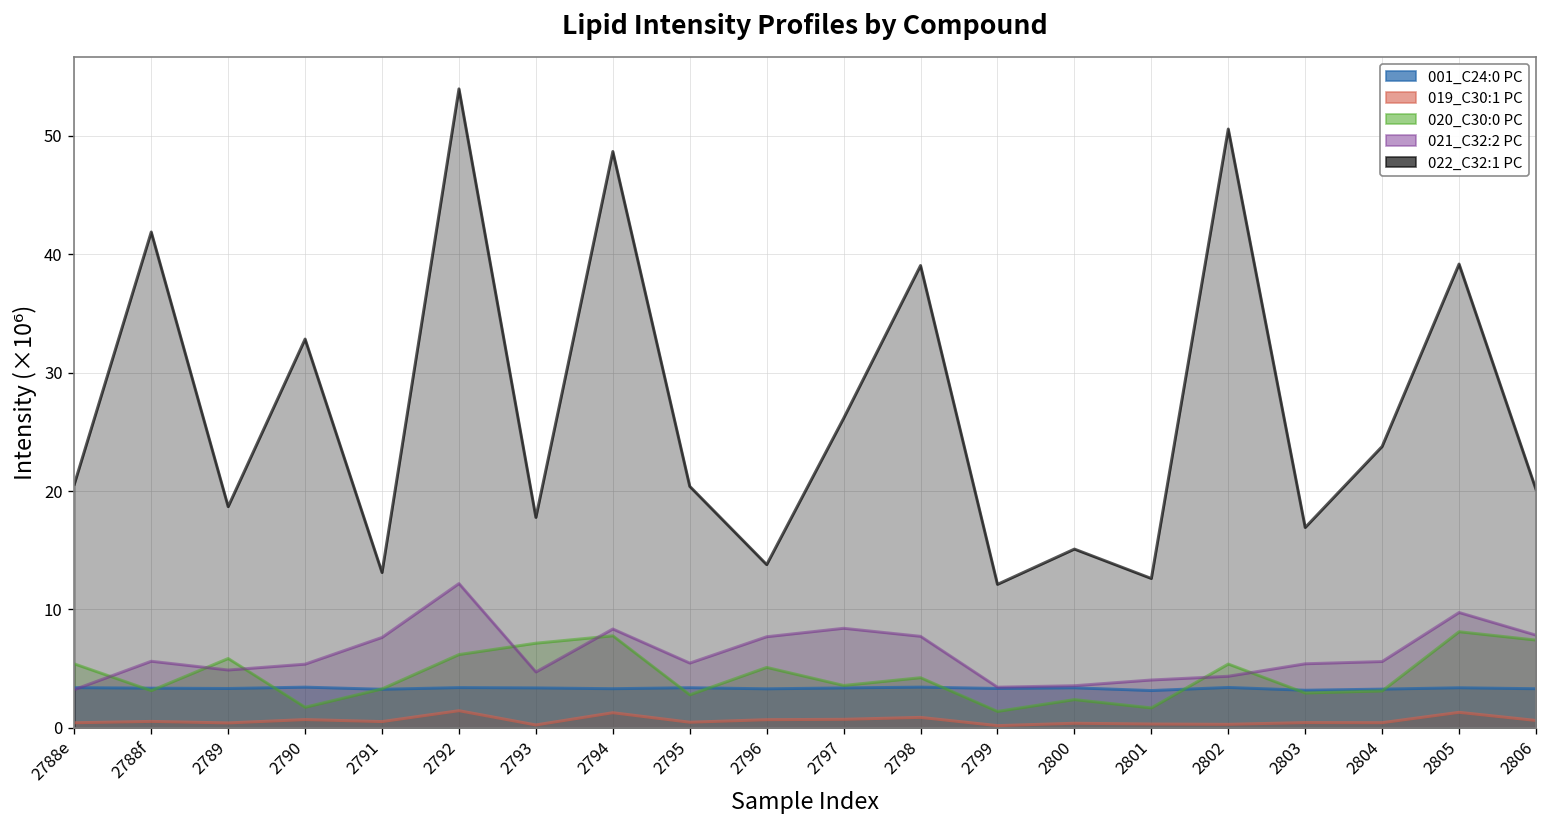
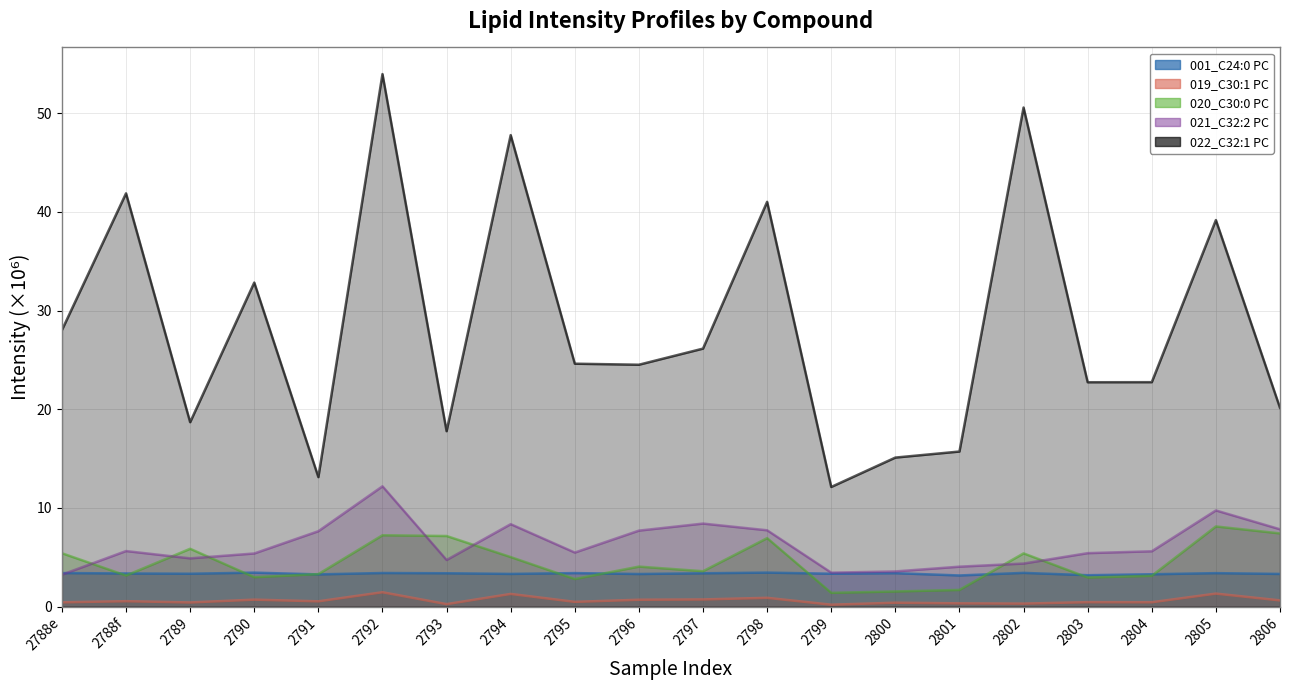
  {
    "001_C24:0 PC": {
      "2789": 3,
      "2790": 3,
      "2792": 3,
      "2793": 3,
      "2794": 3,
      "2795": 3,
      "2796": 3,
      "2798": 3,
      "2801": 3,
      "2802": 3,
      "2805": 3,
      "2806": 3
    },
    "020_C30:0 PC": {
      "2788e": 5,
      "2789": 6,
-     "2790": 2,
-     "2792": 6,
+     "2790": 3,
+     "2792": 7,
      "2793": 7,
-     "2794": 8,
+     "2794": 5,
      "2795": 3,
-     "2796": 5,
-     "2798": 4,
+     "2796": 4,
+     "2798": 7,
      "2799": 1,
-     "2800": 2.4,
+     "2800": 1.5,
      "2801": 2,
      "2802": 5,
      "2805": 8,
      "2806": 7
    },
    "022_C32:1 PC": {
-     "2788e": 21,
+     "2788e": 28,
      "2788f": 42,
      "2789": 19,
      "2790": 33,
      "2791": 13,
      "2792": 54,
      "2793": 18,
-     "2794": 49,
-     "2795": 20,
-     "2796": 14,
+     "2794": 48,
+     "2795": 25,
+     "2796": 25,
      "2797": 26,
-     "2798": 39,
+     "2798": 41,
      "2799": 12,
      "2800": 15,
-     "2801": 13,
+     "2801": 16,
      "2802": 51,
-     "2803": 17,
-     "2804": 24,
+     "2803": 23,
+     "2804": 23,
      "2805": 39,
      "2806": 20
    }
  }
